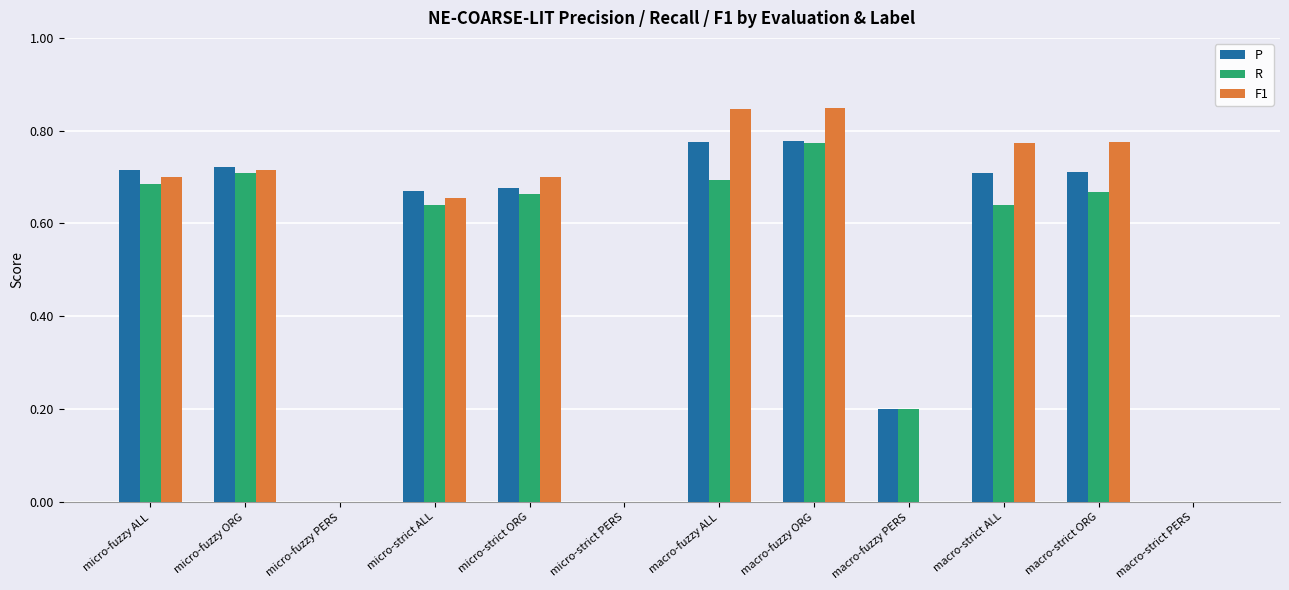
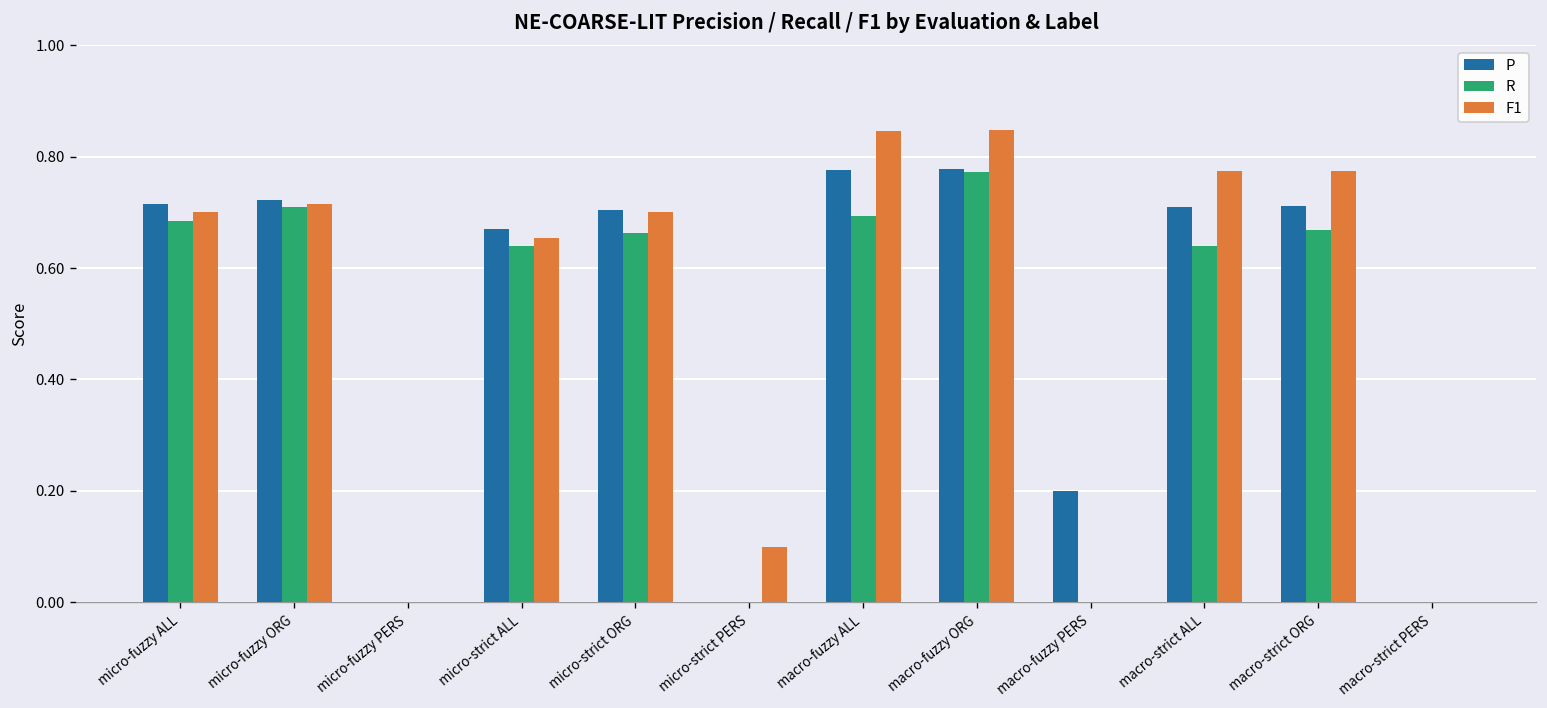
  {
    "P": {
      "micro-fuzzy ALL": 0.72,
      "micro-fuzzy ORG": 0.72,
      "micro-fuzzy PERS": 0.00,
      "micro-strict ALL": 0.67,
-     "micro-strict ORG": 0.68,
+     "micro-strict ORG": 0.70,
      "micro-strict PERS": 0.00,
      "macro-fuzzy ALL": 0.78,
      "macro-fuzzy ORG": 0.78,
      "macro-fuzzy PERS": 0.20,
      "macro-strict ALL": 0.71,
      "macro-strict ORG": 0.71,
      "macro-strict PERS": 0.00
    },
    "R": {
      "micro-fuzzy ALL": 0.68,
      "micro-fuzzy ORG": 0.71,
      "micro-fuzzy PERS": 0.0,
      "micro-strict ALL": 0.64,
      "micro-strict ORG": 0.66,
      "micro-strict PERS": 0.0,
      "macro-fuzzy ALL": 0.69,
      "macro-fuzzy ORG": 0.77,
-     "macro-fuzzy PERS": 0.2,
+     "macro-fuzzy PERS": 0.0,
      "macro-strict ALL": 0.64,
      "macro-strict ORG": 0.67,
      "macro-strict PERS": 0.0
    },
    "F1": {
      "micro-fuzzy ALL": 0.7,
      "micro-fuzzy ORG": 0.72,
      "micro-fuzzy PERS": 0.0,
      "micro-strict ALL": 0.66,
      "micro-strict ORG": 0.7,
-     "micro-strict PERS": 0.0,
+     "micro-strict PERS": 0.1,
      "macro-fuzzy ALL": 0.85,
      "macro-fuzzy ORG": 0.85,
      "macro-fuzzy PERS": 0.0,
      "macro-strict ALL": 0.77,
      "macro-strict ORG": 0.78,
      "macro-strict PERS": 0.0
    }
  }
